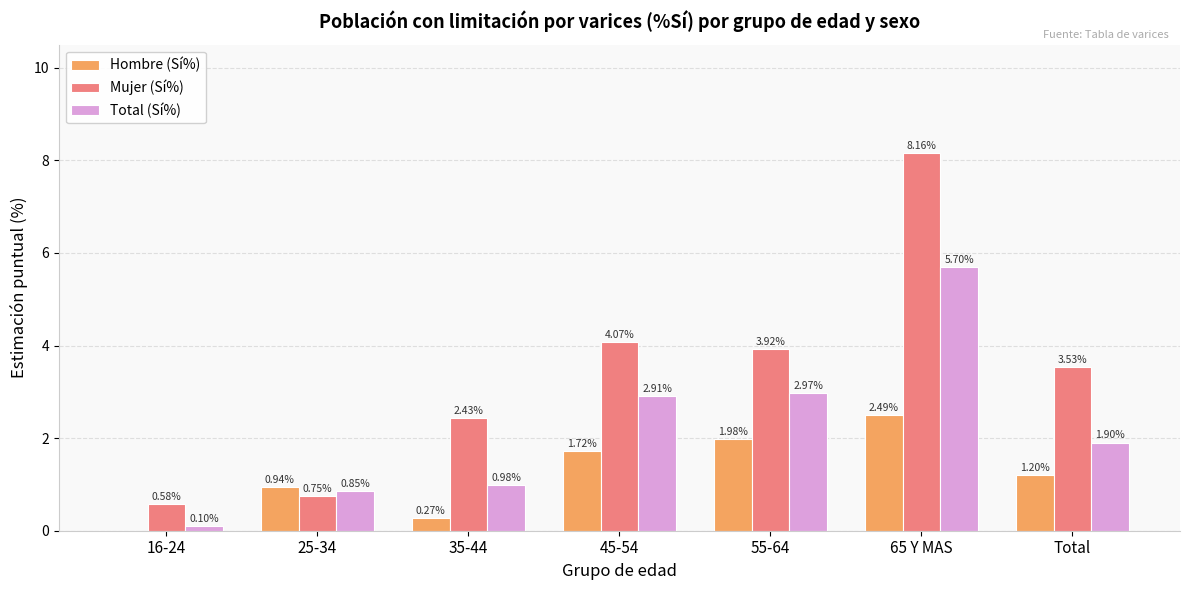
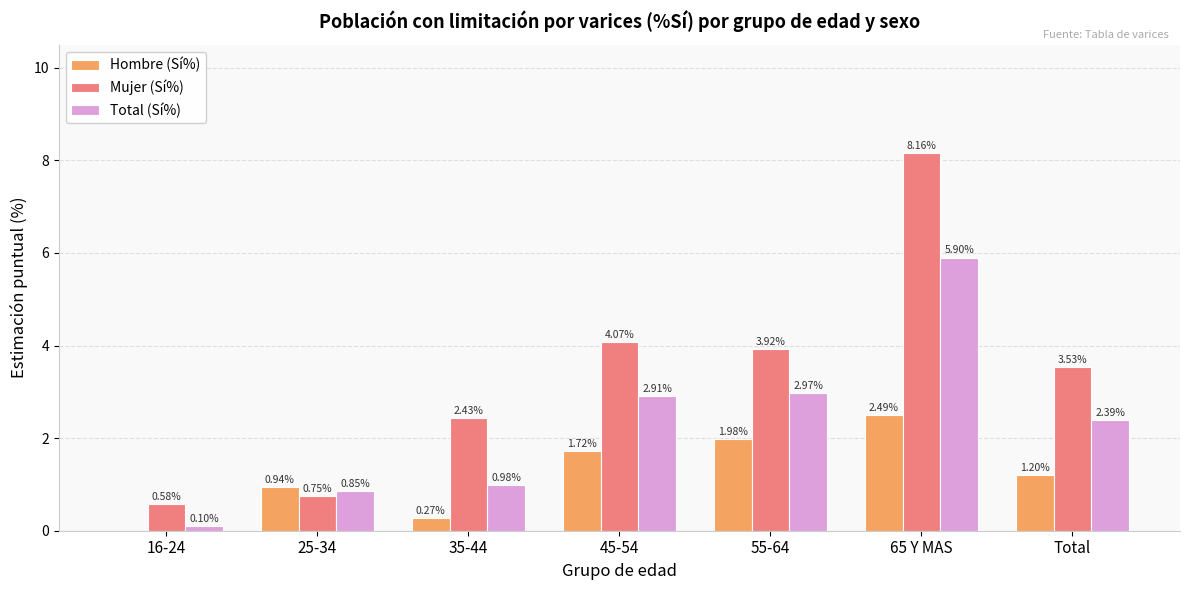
  {
    "Total (Sí%)": {
      "16-24": "0.10%",
      "25-34": "0.85%",
      "35-44": "0.98%",
      "45-54": "2.91%",
      "55-64": "2.97%",
-     "65 Y MAS": "5.70%",
-     "Total": "1.90%"
+     "65 Y MAS": "5.90%",
+     "Total": "2.39%"
    }
  }
